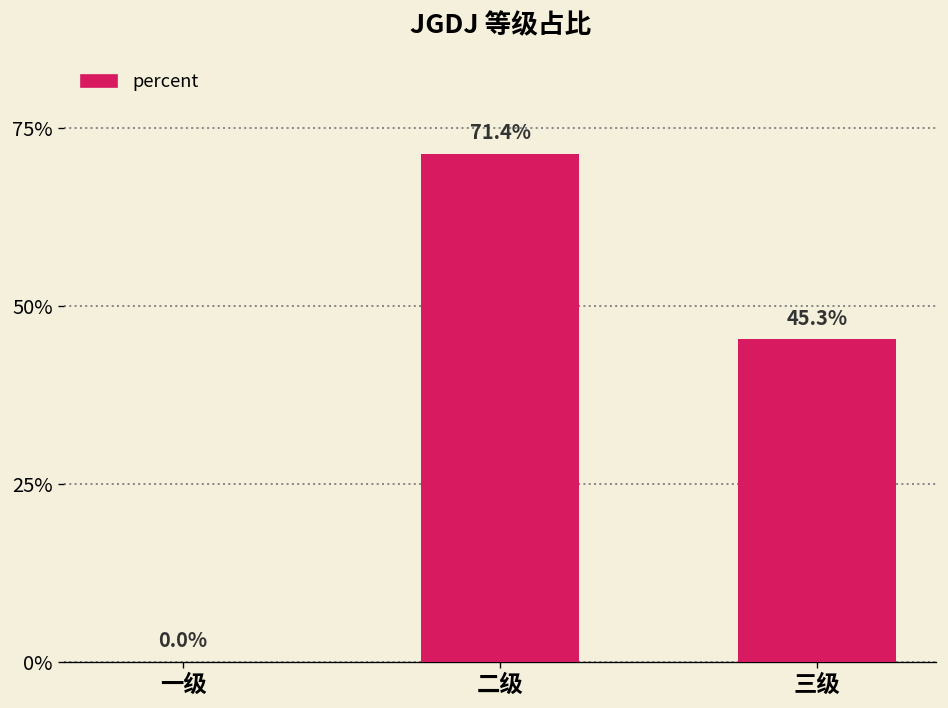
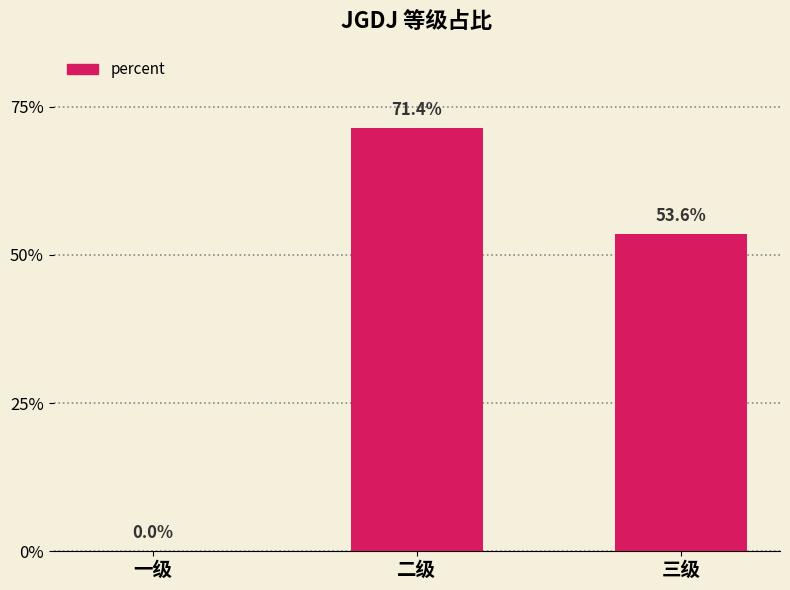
  {
    "一级": "0.0%",
    "二级": "71.4%",
-   "三级": "45.3%"
+   "三级": "53.6%"
  }
